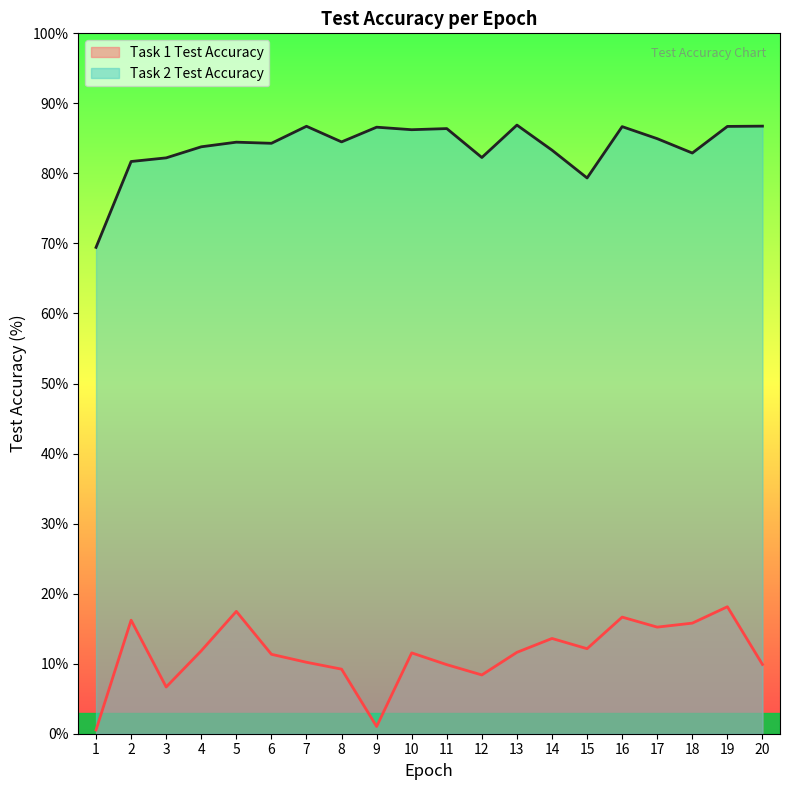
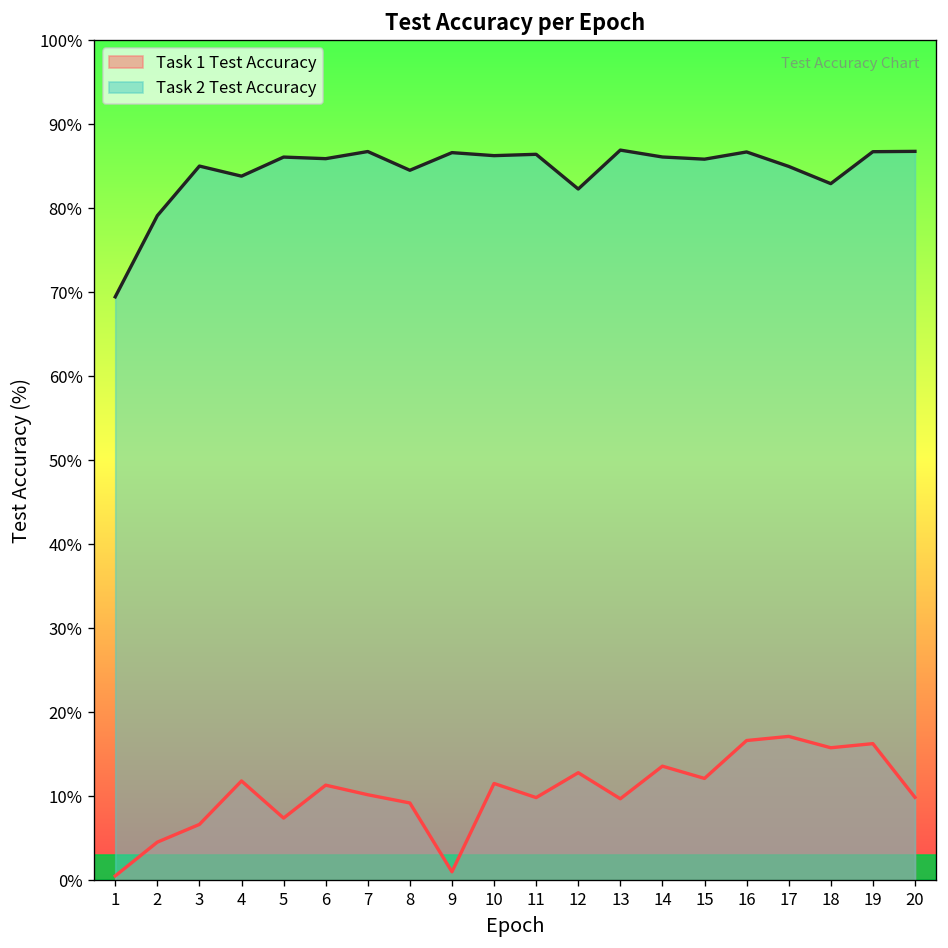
  {
    "Task 1 Test Accuracy": {
-     "2": "16%",
+     "2": "5%",
      "3": "7%",
      "4": "12%",
-     "5": "17%",
+     "5": "7%",
      "6": "11%",
      "7": "10%",
      "8": "9%",
      "10": "12%",
      "11": "10%",
-     "12": "8%",
-     "13": "12%",
+     "12": "13%",
+     "13": "10%",
      "14": "14%",
      "15": "12%",
      "16": "17%",
-     "17": "15%",
+     "17": "17%",
      "18": "16%",
-     "19": "18%",
+     "19": "16%",
      "20": "10%"
    },
    "Task 2 Test Accuracy": {
      "1": "69%",
-     "2": "82%",
-     "3": "82%",
+     "2": "79%",
+     "3": "85%",
      "4": "84%",
-     "5": "84%",
-     "6": "84%",
+     "5": "86%",
+     "6": "86%",
      "7": "87%",
      "8": "85%",
      "9": "87%",
      "10": "86%",
      "11": "86%",
      "12": "82%",
      "13": "87%",
-     "14": "83%",
-     "15": "79%",
+     "14": "86%",
+     "15": "86%",
      "16": "87%",
      "17": "85%",
      "18": "83%",
      "19": "87%",
      "20": "87%"
    }
  }
